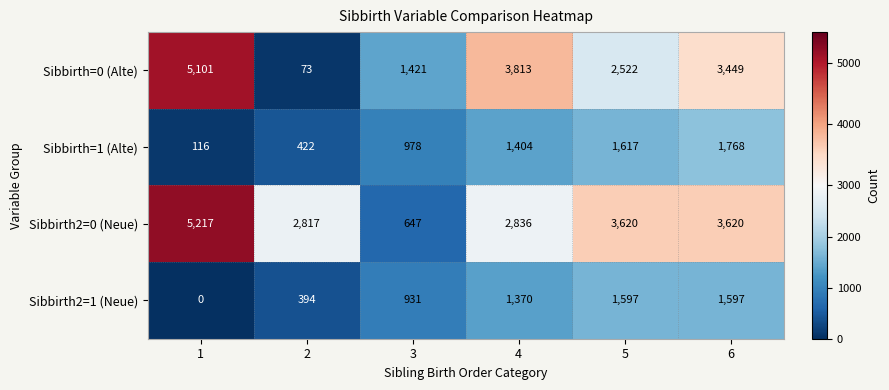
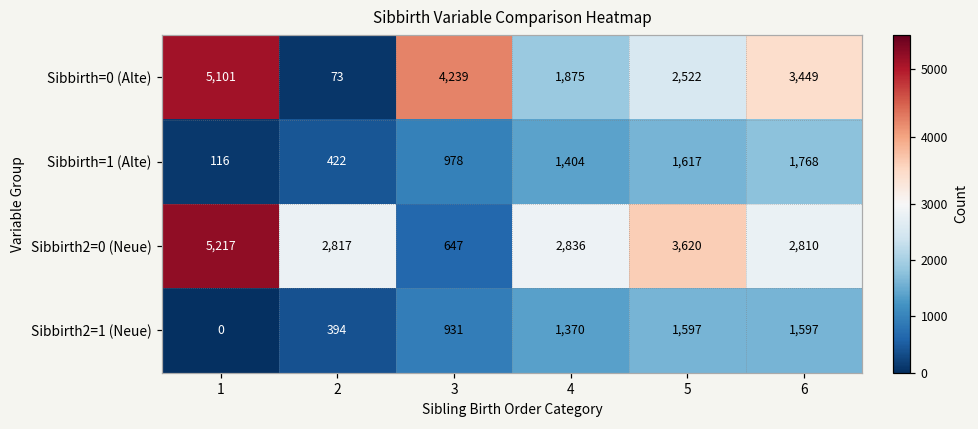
  {
    "Sibbirth=0 (Alte)": {
      "1": "5,101",
      "2": "73",
-     "3": "1,421",
-     "4": "3,813",
+     "3": "4,239",
+     "4": "1,875",
      "5": "2,522",
      "6": "3,449"
    },
    "Sibbirth=1 (Alte)": {
      "1": "116",
      "2": "422",
      "3": "978",
      "4": "1,404",
      "5": "1,617",
      "6": "1,768"
    },
    "Sibbirth2=0 (Neue)": {
      "1": "5,217",
      "2": "2,817",
      "3": "647",
      "4": "2,836",
      "5": "3,620",
-     "6": "3,620"
+     "6": "2,810"
    },
    "Sibbirth2=1 (Neue)": {
      "1": "0",
      "2": "394",
      "3": "931",
      "4": "1,370",
      "5": "1,597",
      "6": "1,597"
    }
  }
